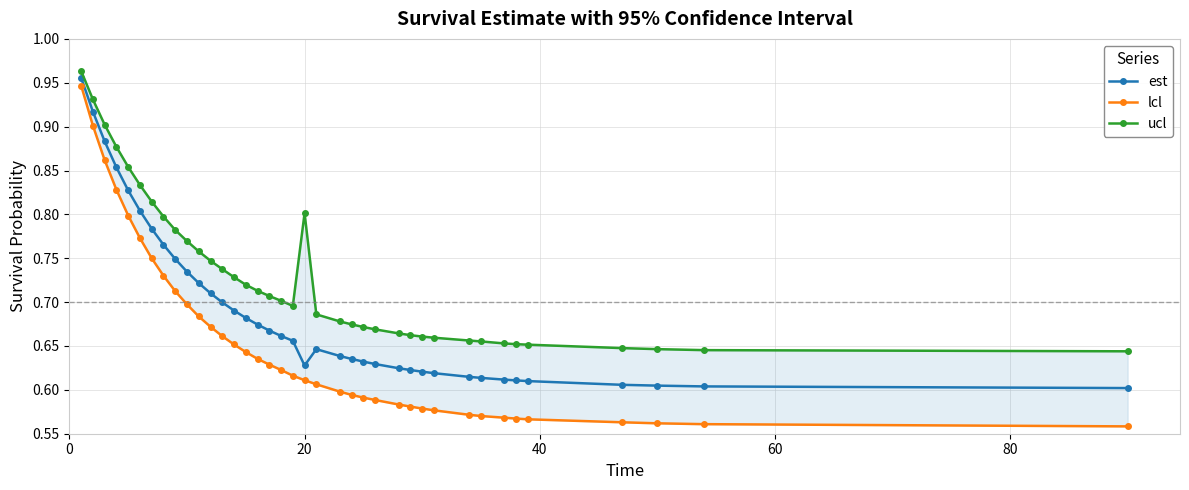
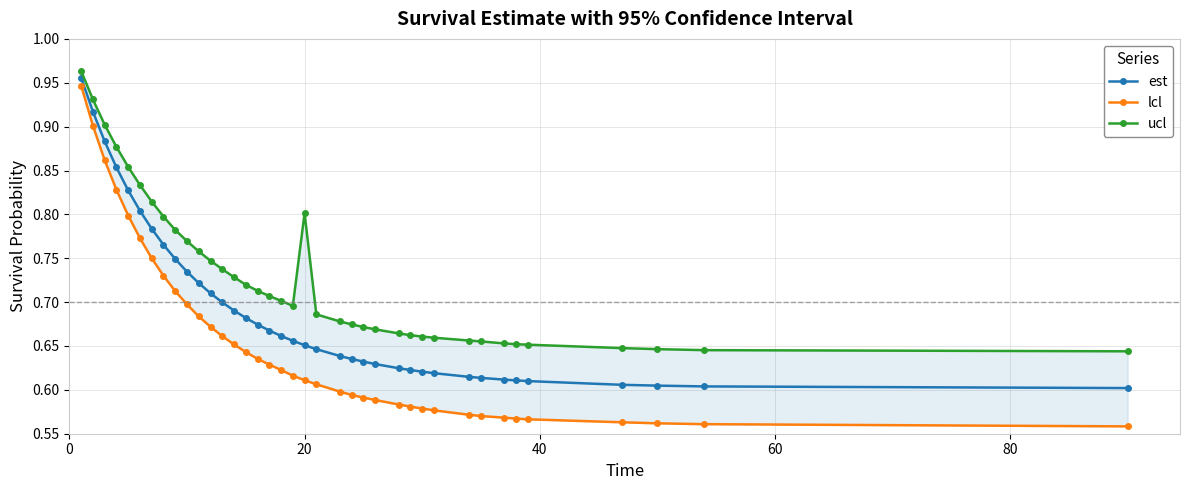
  {
    "est": {
-     "20": 0.63
+     "20": 0.65
    },
    "lcl": {
      "20": 0.61
    },
    "ucl": {
      "20": 0.80
    }
  }
